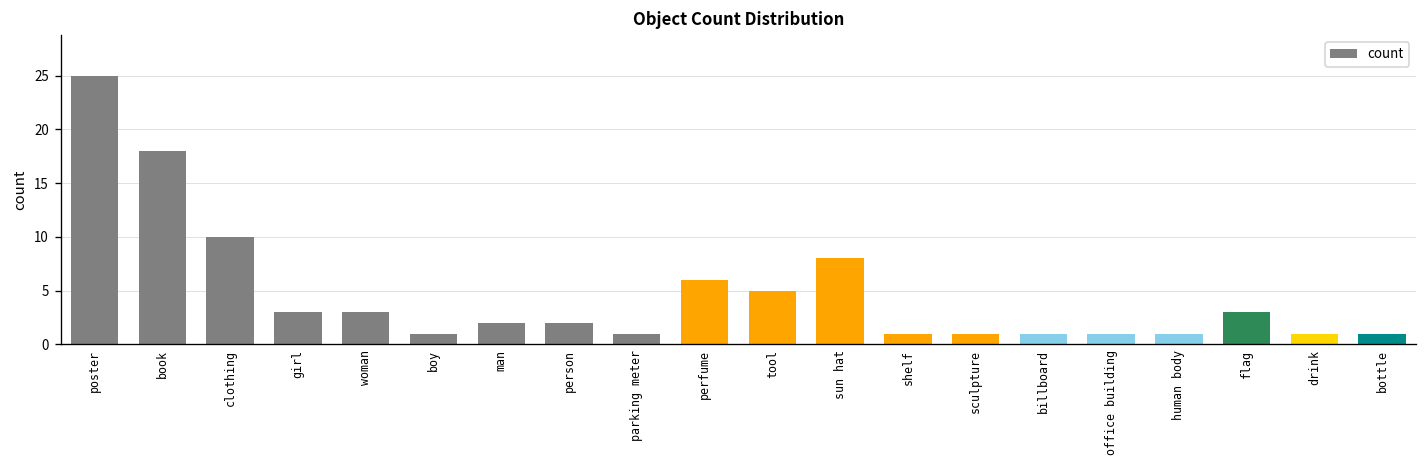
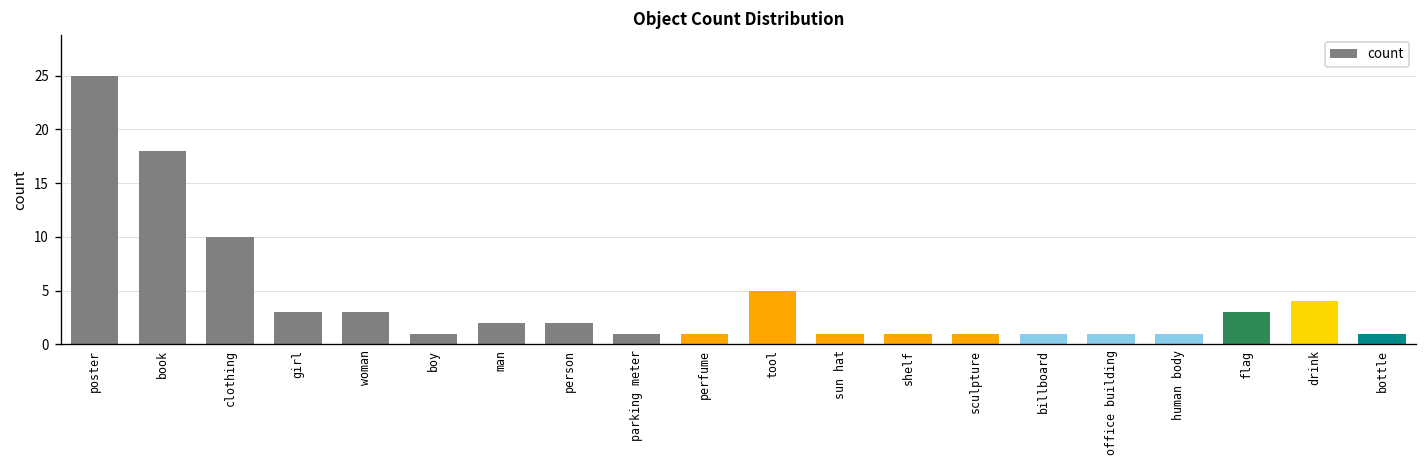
  {
    "poster": 25,
    "book": 18,
    "clothing": 10,
    "girl": 3,
    "woman": 3,
    "boy": 1,
    "man": 2,
    "person": 2,
    "parking meter": 1,
-   "perfume": 6,
+   "perfume": 1,
    "tool": 5,
-   "sun hat": 8,
+   "sun hat": 1,
    "shelf": 1,
    "sculpture": 1,
    "billboard": 1,
    "office building": 1,
    "human body": 1,
    "flag": 3,
-   "drink": 1,
+   "drink": 4,
    "bottle": 1
  }
